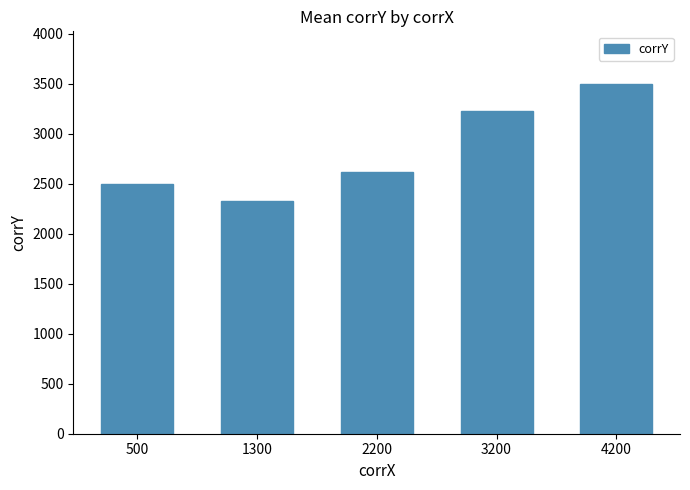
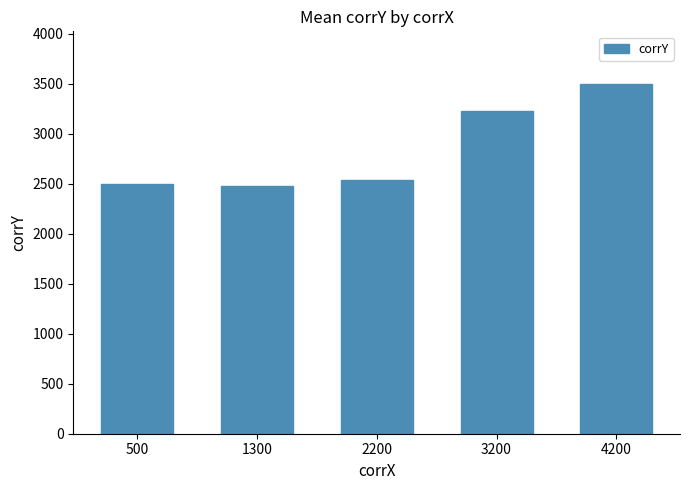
  {
    "500": 2500,
-   "1300": 2300,
-   "2200": 2600,
+   "1300": 2500,
+   "2200": 2500,
    "3200": 3200,
    "4200": 3500
  }
